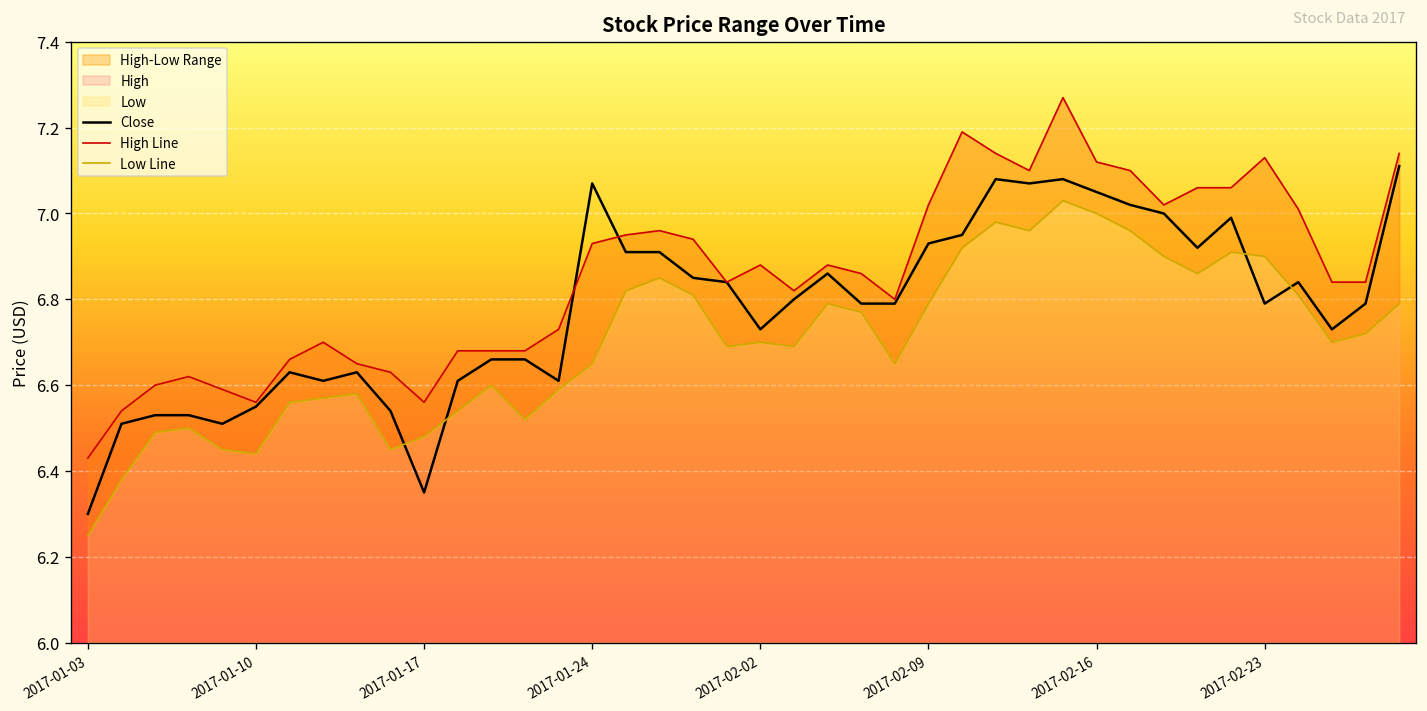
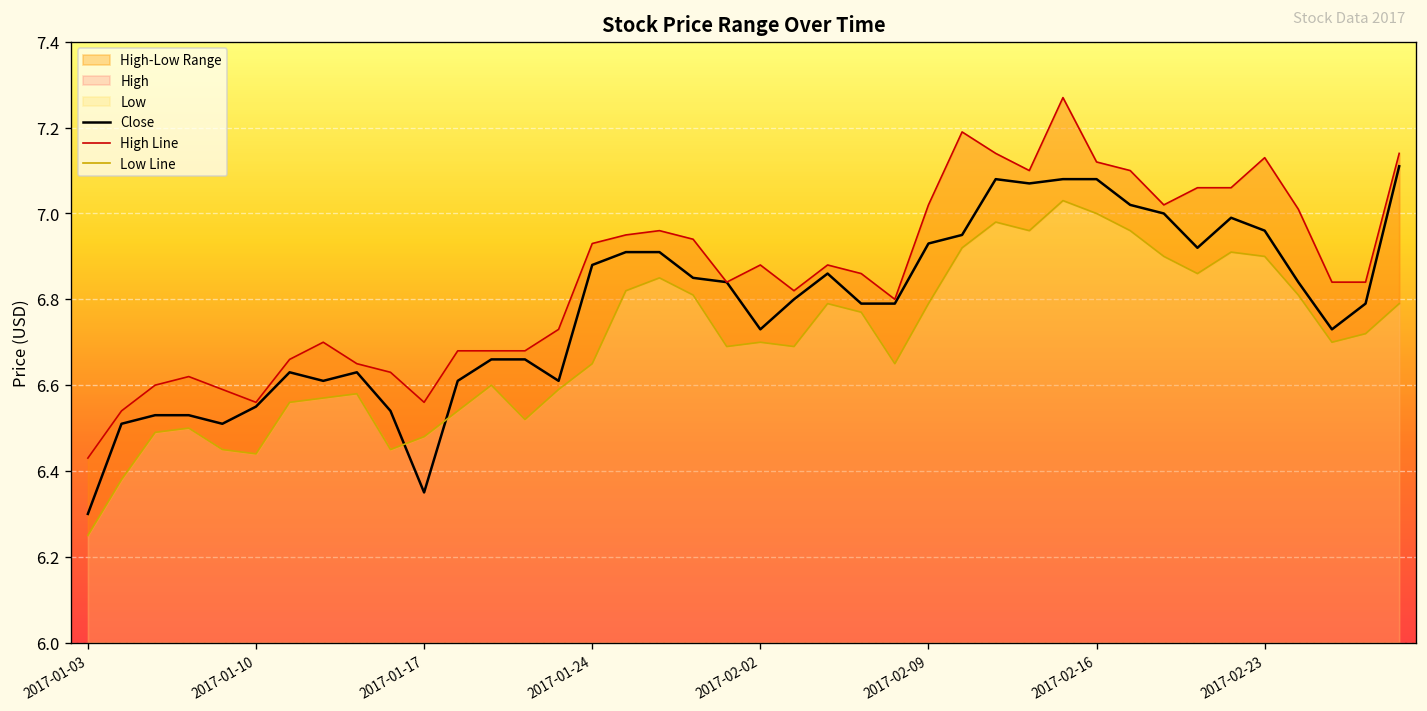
  {
    "Close": {
      "2017-01-03": 6.30,
      "2017-01-10": 6.55,
      "2017-01-17": 6.35,
-     "2017-01-24": 7.07,
+     "2017-01-24": 6.88,
      "2017-02-02": 6.73,
      "2017-02-09": 6.93,
-     "2017-02-16": 7.05,
-     "2017-02-23": 6.79
+     "2017-02-16": 7.08,
+     "2017-02-23": 6.96
    }
  }
